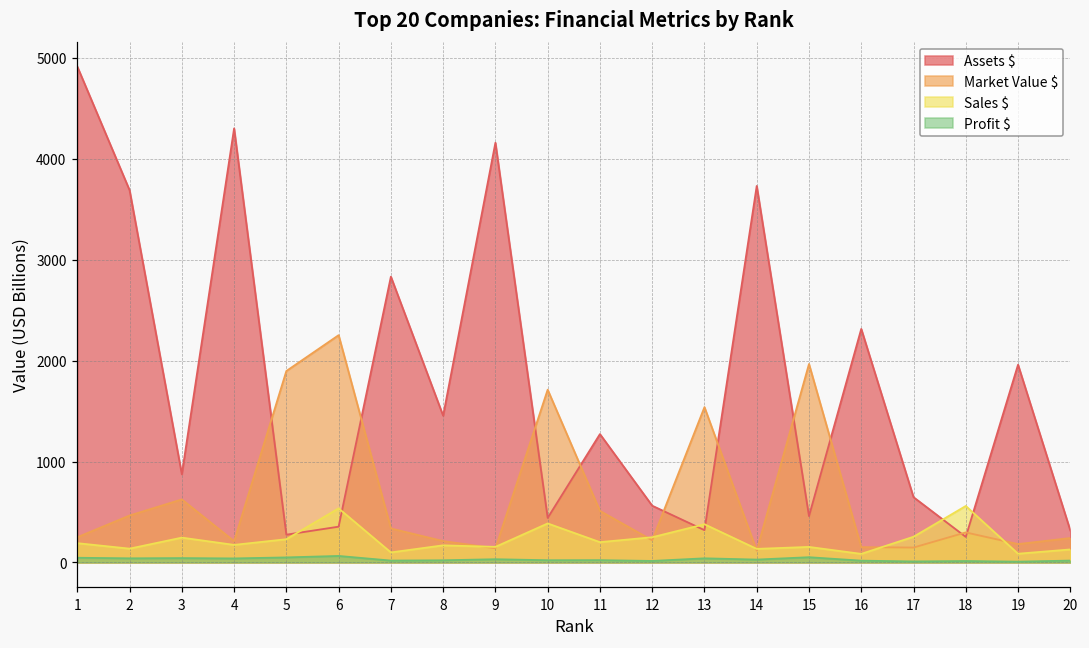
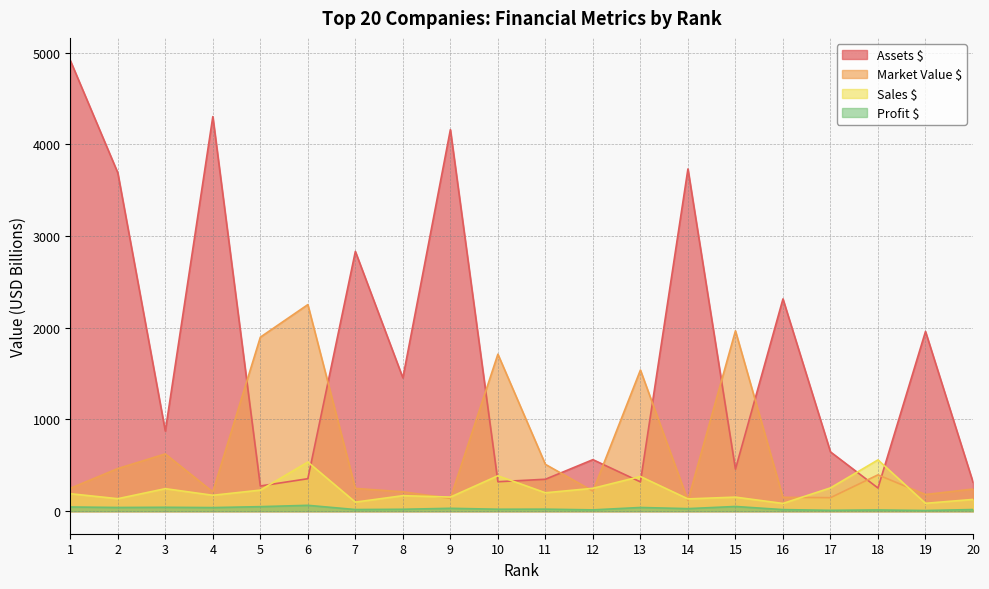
  {
    "Assets $": {
      "1": 4900,
      "2": 3700,
      "3": 900,
      "4": 4300,
      "5": 300,
      "6": 400,
      "7": 2800,
      "8": 1500,
      "9": 4200,
-     "10": 400,
-     "11": 1300,
+     "10": 300,
+     "11": 300,
      "12": 600,
      "13": 300,
      "14": 3700,
      "15": 500,
      "16": 2300,
      "17": 600,
      "18": 300,
      "19": 2000,
      "20": 300
    },
    "Market Value $": {
      "1": 200,
      "2": 500,
      "3": 600,
      "4": 200,
      "5": 1900,
      "6": 2300,
-     "7": 300,
+     "7": 200,
      "8": 200,
      "10": 1700,
      "11": 500,
      "12": 200,
      "13": 1500,
      "15": 2000,
      "16": 200,
      "17": 100,
-     "18": 300,
+     "18": 400,
      "19": 200,
      "20": 200
    },
    "Sales $": {
      "1": 200,
      "2": 100,
      "3": 200,
      "4": 200,
      "5": 200,
      "6": 500,
      "7": 100,
      "8": 200,
      "10": 400,
      "11": 200,
      "12": 200,
      "13": 400,
      "15": 200,
      "16": 100,
      "17": 300,
      "18": 600,
      "19": 100,
      "20": 100
    },
    "Profit $": {
      "1": 0,
      "2": 0,
      "3": 0,
      "4": 0,
      "5": 0,
      "6": 100,
      "7": 0,
      "8": 0,
      "9": 0,
      "10": 0,
      "11": 0,
      "12": 0,
      "13": 0,
      "14": 0,
      "15": 100,
      "16": 0,
      "17": 0,
      "18": 0,
      "19": 0,
      "20": 0
    }
  }
